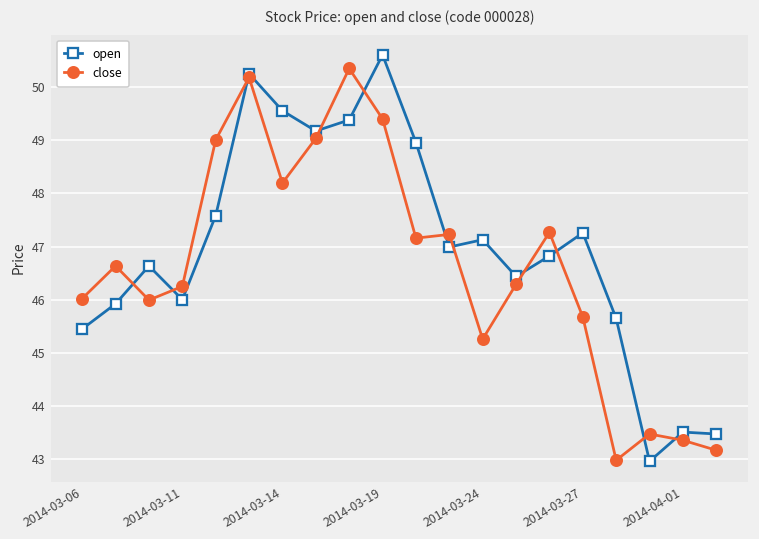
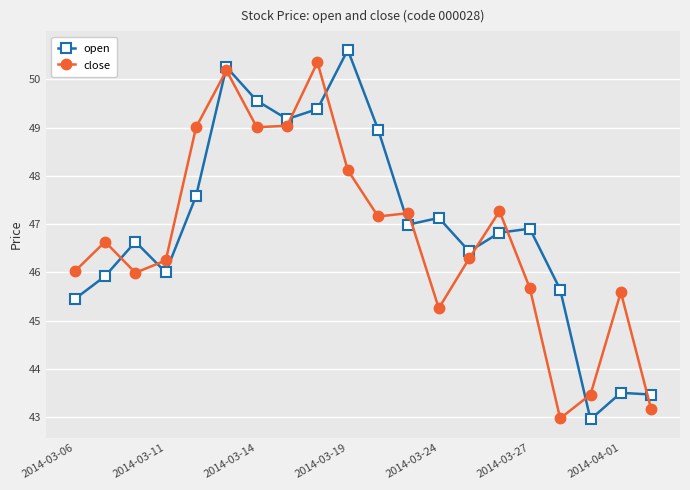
  {
    "open": {
      "2014-03-06": 45.5,
      "2014-03-11": 46.0,
      "2014-03-14": 49.6,
      "2014-03-19": 50.6,
      "2014-03-24": 47.1,
-     "2014-03-27": 47.3,
+     "2014-03-27": 46.9,
      "2014-04-01": 43.5
    },
    "close": {
      "2014-03-06": 46.0,
      "2014-03-11": 46.3,
-     "2014-03-14": 48.2,
-     "2014-03-19": 49.4,
+     "2014-03-14": 49.0,
+     "2014-03-19": 48.1,
      "2014-03-24": 45.3,
      "2014-03-27": 45.7,
-     "2014-04-01": 43.4
+     "2014-04-01": 45.6
    }
  }
